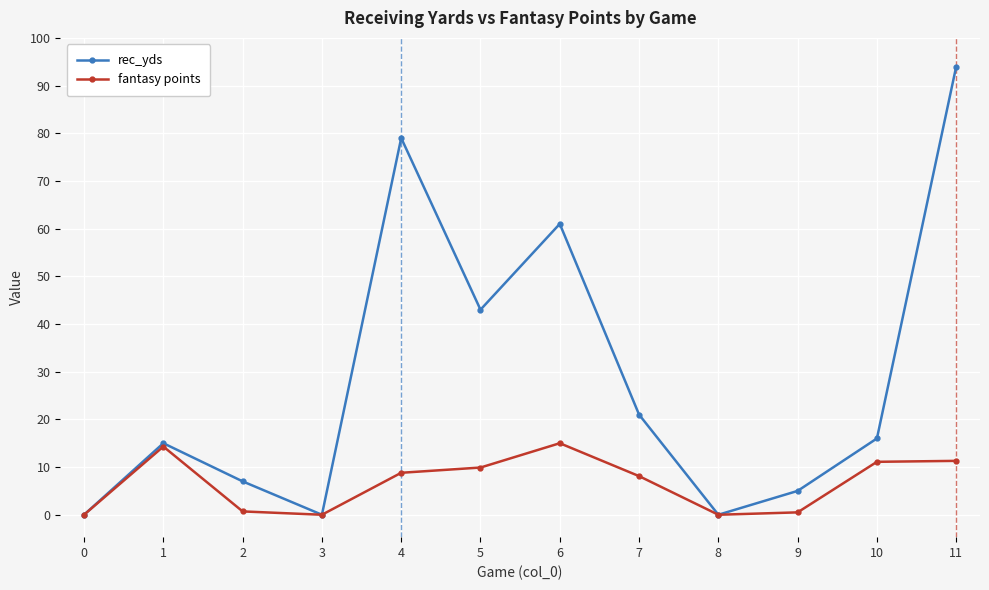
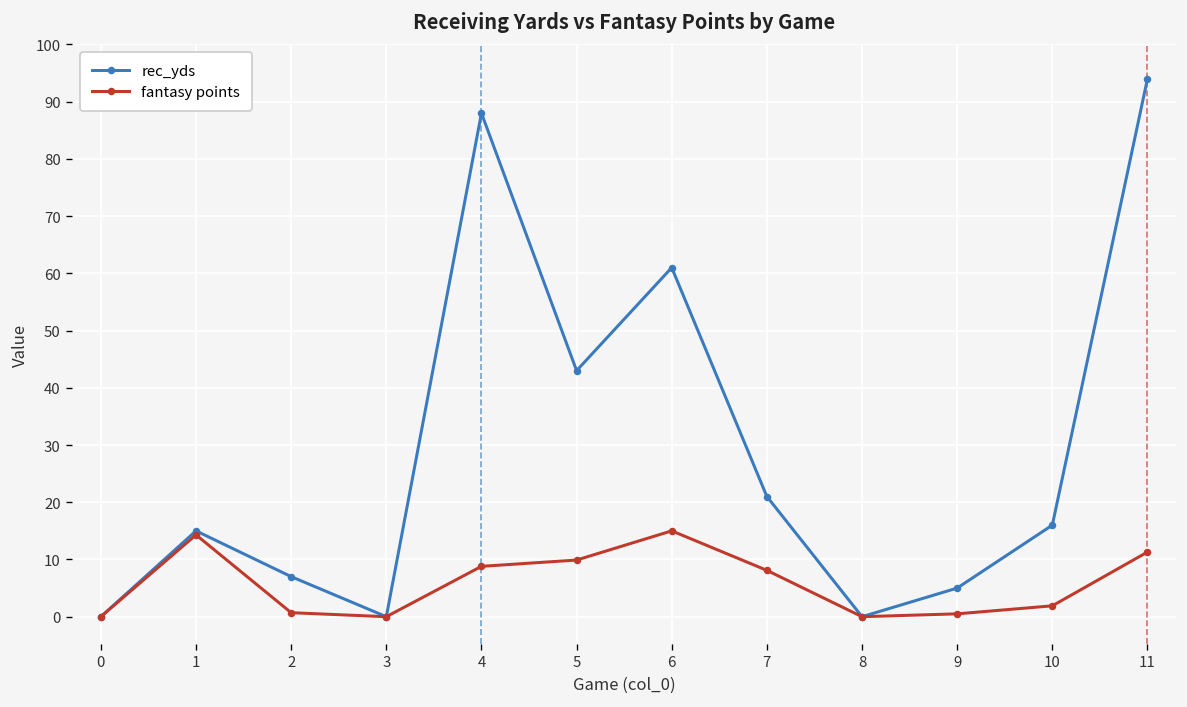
  {
    "rec_yds": {
      "1": 15,
      "2": 7,
-     "4": 79,
+     "4": 88,
      "5": 43,
      "6": 61,
      "7": 21,
      "9": 5,
      "10": 16,
      "11": 94
    },
    "fantasy points": {
      "1": 14,
      "2": 1,
      "4": 9,
      "5": 10,
      "6": 15,
      "7": 8,
      "9": 1,
-     "10": 11,
+     "10": 2,
      "11": 11
    }
  }
